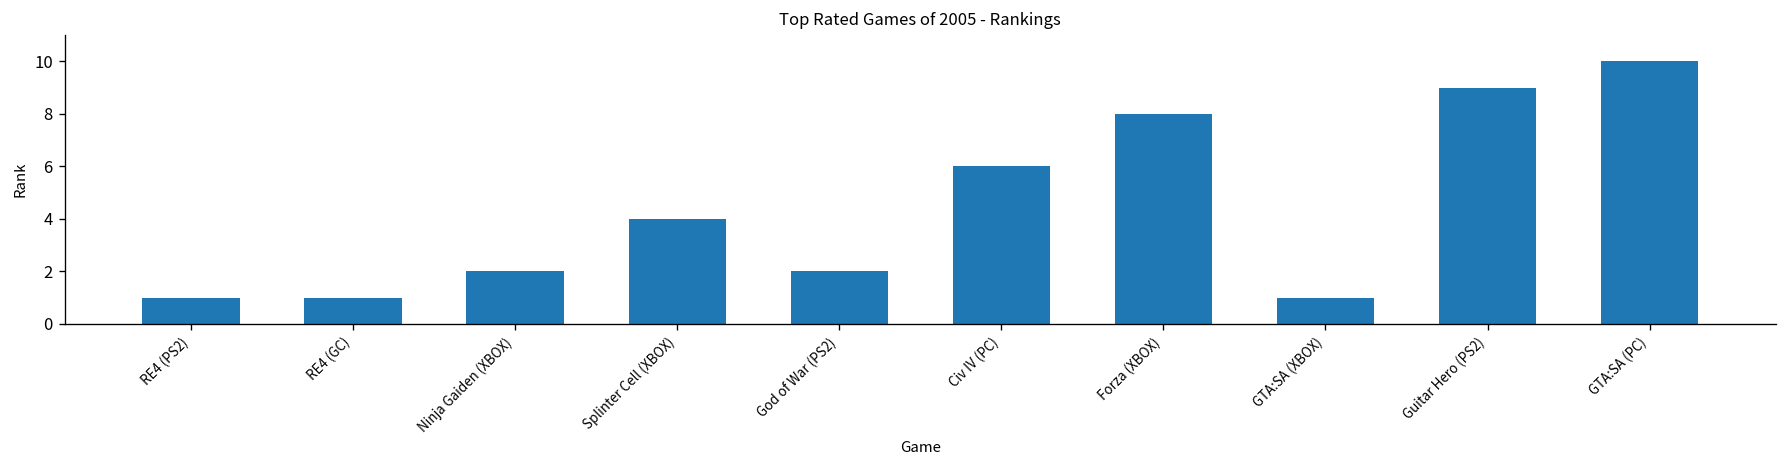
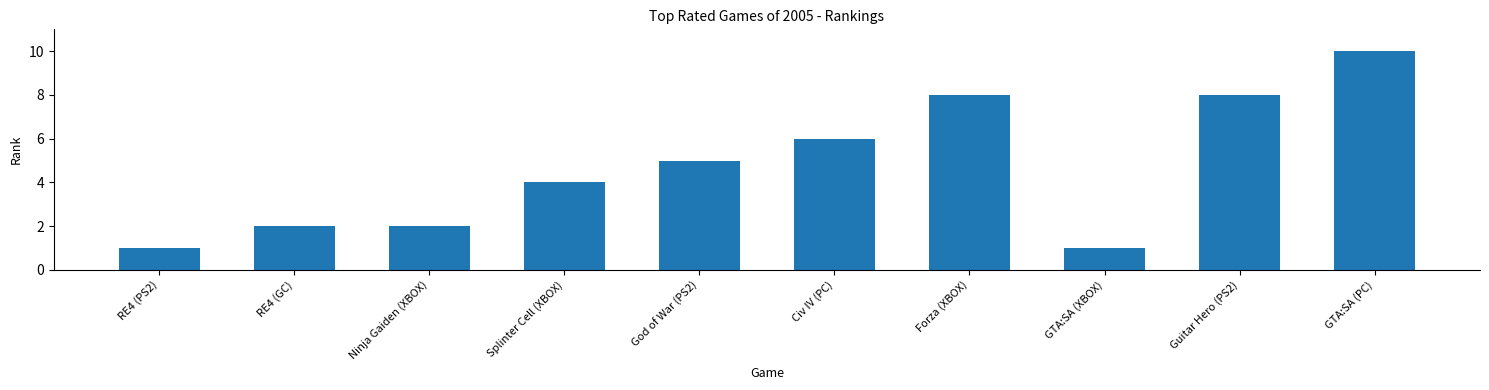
  {
    "RE4 (PS2)": 1,
-   "RE4 (GC)": 1,
+   "RE4 (GC)": 2,
    "Ninja Gaiden (XBOX)": 2,
    "Splinter Cell (XBOX)": 4,
-   "God of War (PS2)": 2,
+   "God of War (PS2)": 5,
    "Civ IV (PC)": 6,
    "Forza (XBOX)": 8,
    "GTA:SA (XBOX)": 1,
-   "Guitar Hero (PS2)": 9,
+   "Guitar Hero (PS2)": 8,
    "GTA:SA (PC)": 10
  }
